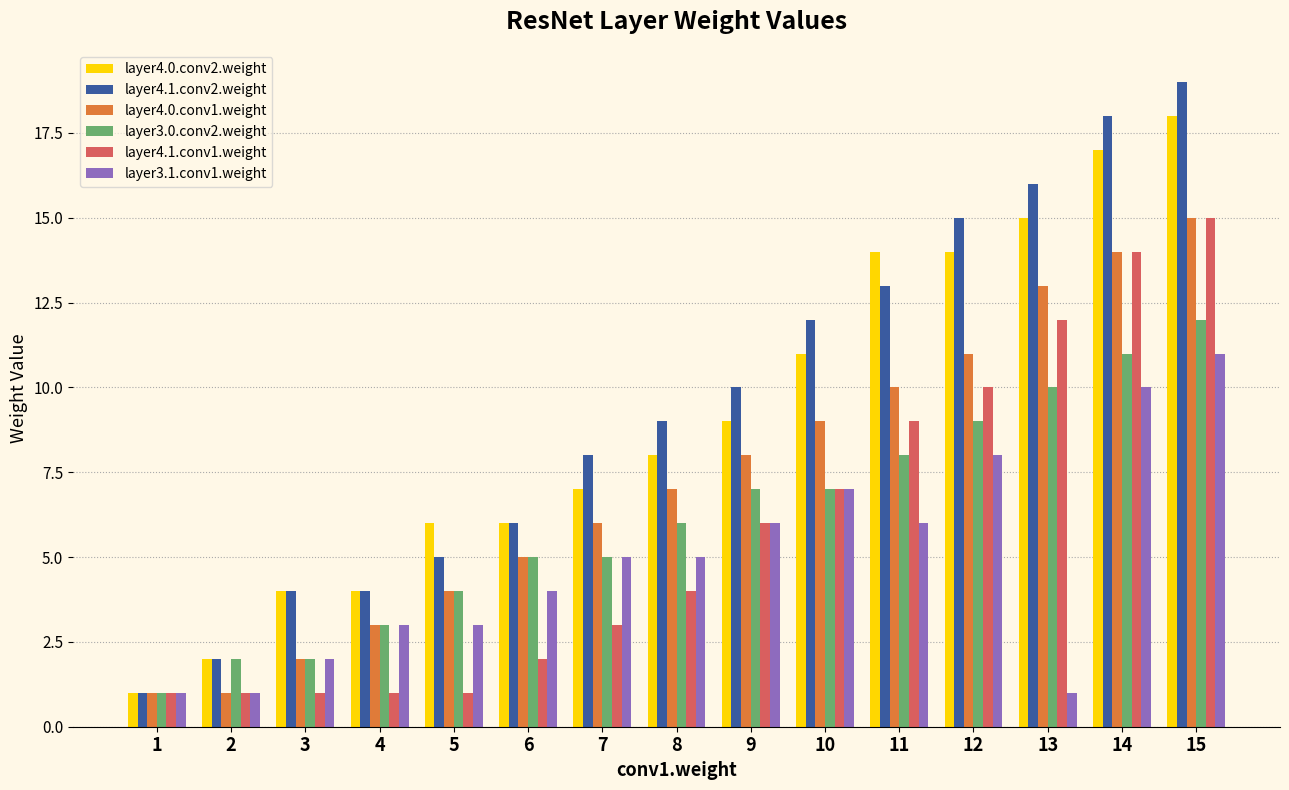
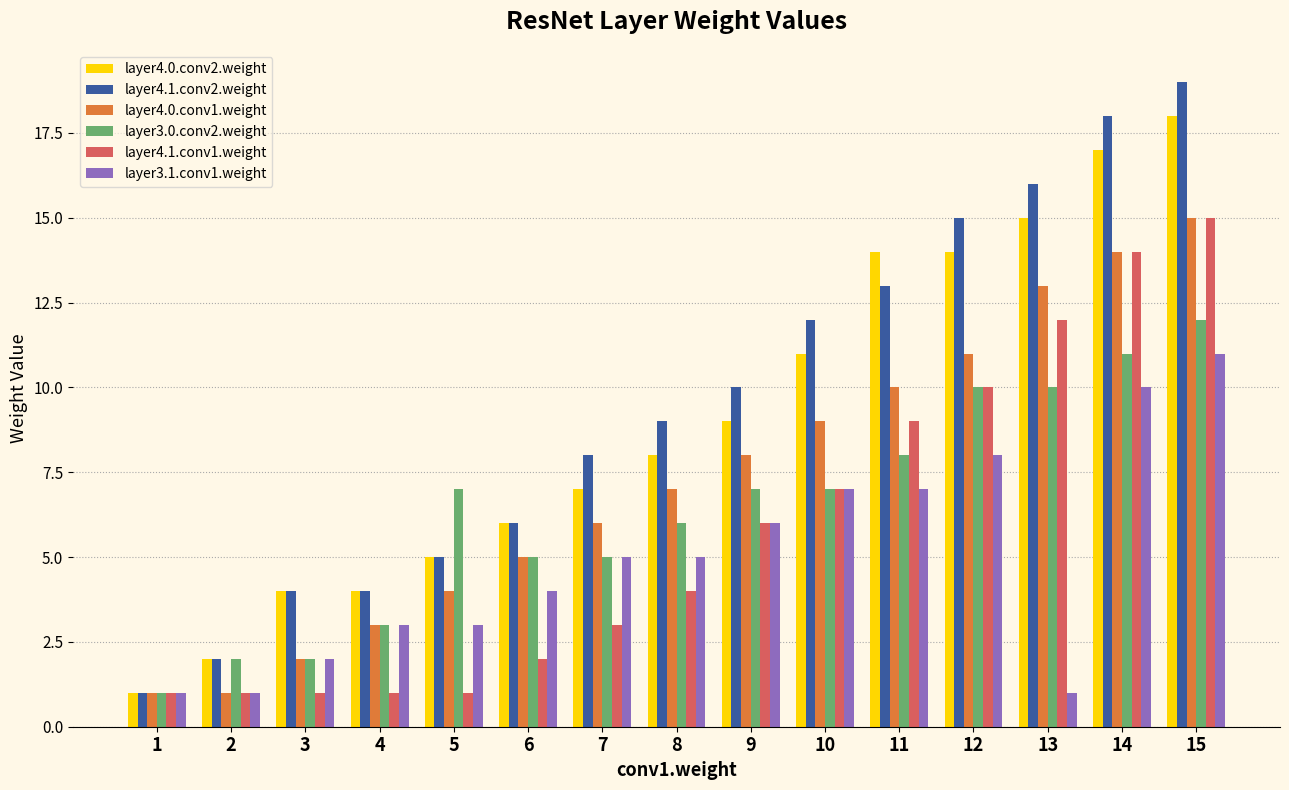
  {
    "layer4.0.conv2.weight": {
      "1": 1,
      "2": 2,
      "3": 4,
      "4": 4,
-     "5": 6,
+     "5": 5,
      "6": 6,
      "7": 7,
      "8": 8,
      "9": 9,
      "10": 11,
      "11": 14,
      "12": 14,
      "13": 15,
      "14": 17,
      "15": 18
    },
    "layer4.1.conv2.weight": {
      "1": 1,
      "2": 2,
      "3": 4,
      "4": 4,
      "5": 5,
      "6": 6,
      "7": 8,
      "8": 9,
      "9": 10,
      "10": 12,
      "11": 13,
      "12": 15,
      "13": 16,
      "14": 18,
      "15": 19
    },
    "layer3.0.conv2.weight": {
      "1": 1,
      "2": 2,
      "3": 2,
      "4": 3,
-     "5": 4,
+     "5": 7,
      "6": 5,
      "7": 5,
      "8": 6,
      "9": 7,
      "10": 7,
      "11": 8,
-     "12": 9,
+     "12": 10,
      "13": 10,
      "14": 11,
      "15": 12
    },
    "layer3.1.conv1.weight": {
      "1": 1,
      "2": 1,
      "3": 2,
      "4": 3,
      "5": 3,
      "6": 4,
      "7": 5,
      "8": 5,
      "9": 6,
      "10": 7,
-     "11": 6,
+     "11": 7,
      "12": 8,
      "13": 1,
      "14": 10,
      "15": 11
    }
  }
